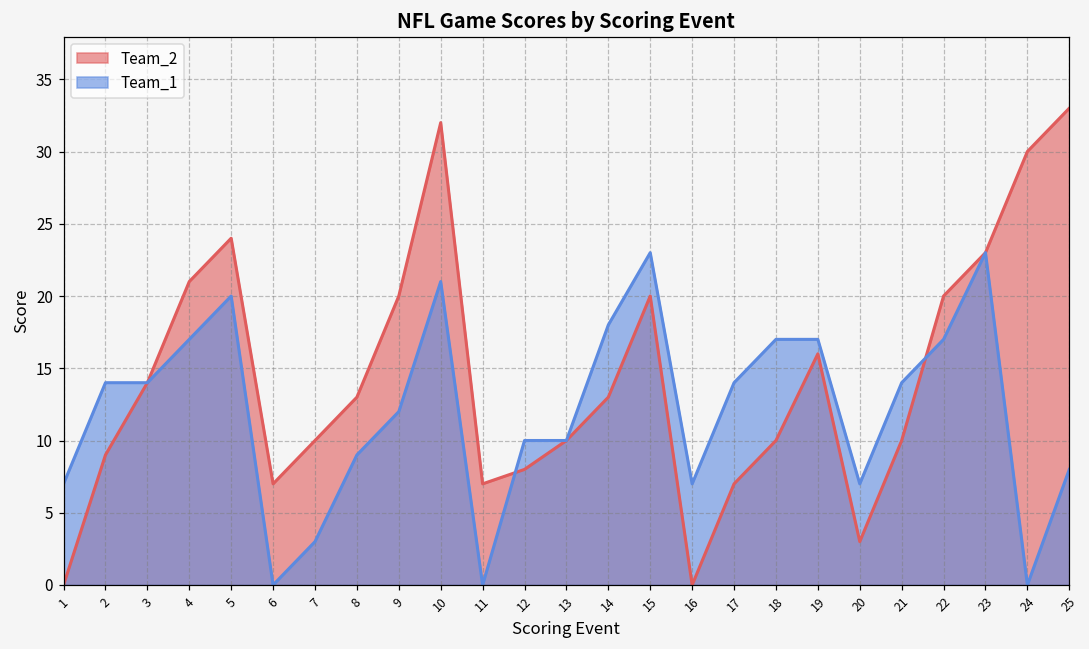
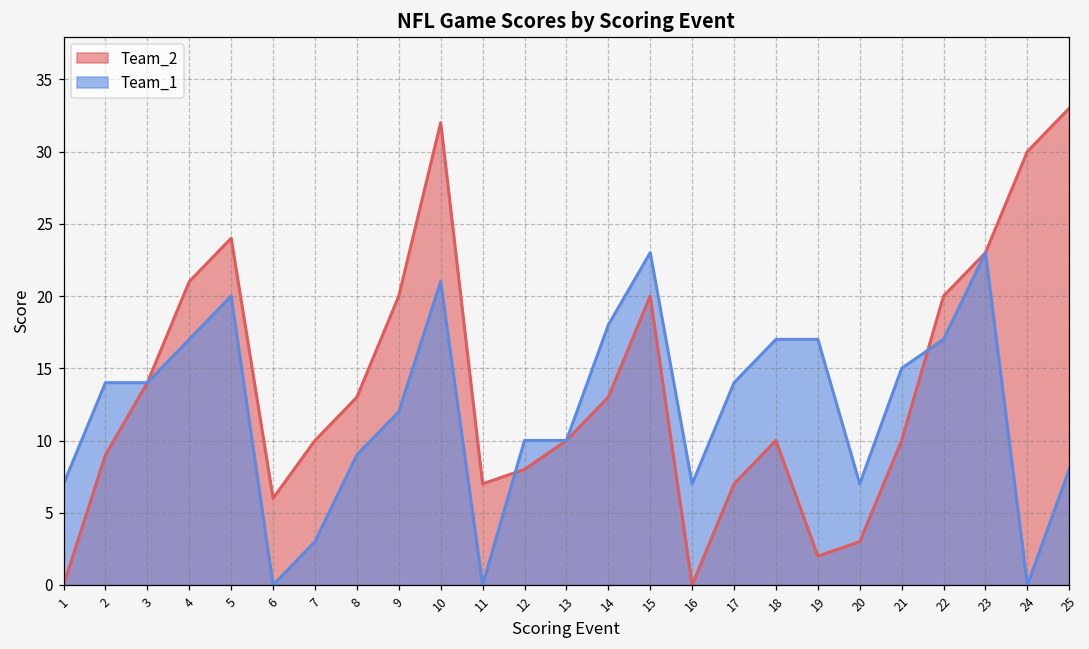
  {
    "Team_2": {
      "1": 0,
      "2": 9,
      "4": 21,
      "5": 24,
-     "6": 7,
+     "6": 6,
      "7": 10,
      "8": 13,
      "9": 20,
      "10": 32,
      "11": 7,
      "12": 8,
      "14": 13,
      "15": 20,
      "16": 0,
      "17": 7,
      "18": 10,
-     "19": 16,
+     "19": 2,
      "20": 3,
      "21": 10,
      "22": 20,
      "24": 30,
      "25": 33
    },
    "Team_1": {
      "1": 7,
      "2": 14,
      "4": 17,
      "5": 20,
      "6": 0,
      "7": 3,
      "8": 9,
      "9": 12,
      "10": 21,
      "11": 0,
      "12": 10,
      "14": 18,
      "15": 23,
      "16": 7,
      "17": 14,
      "18": 17,
      "19": 17,
      "20": 7,
-     "21": 14,
+     "21": 15,
      "22": 17,
      "24": 0,
      "25": 8
    }
  }
